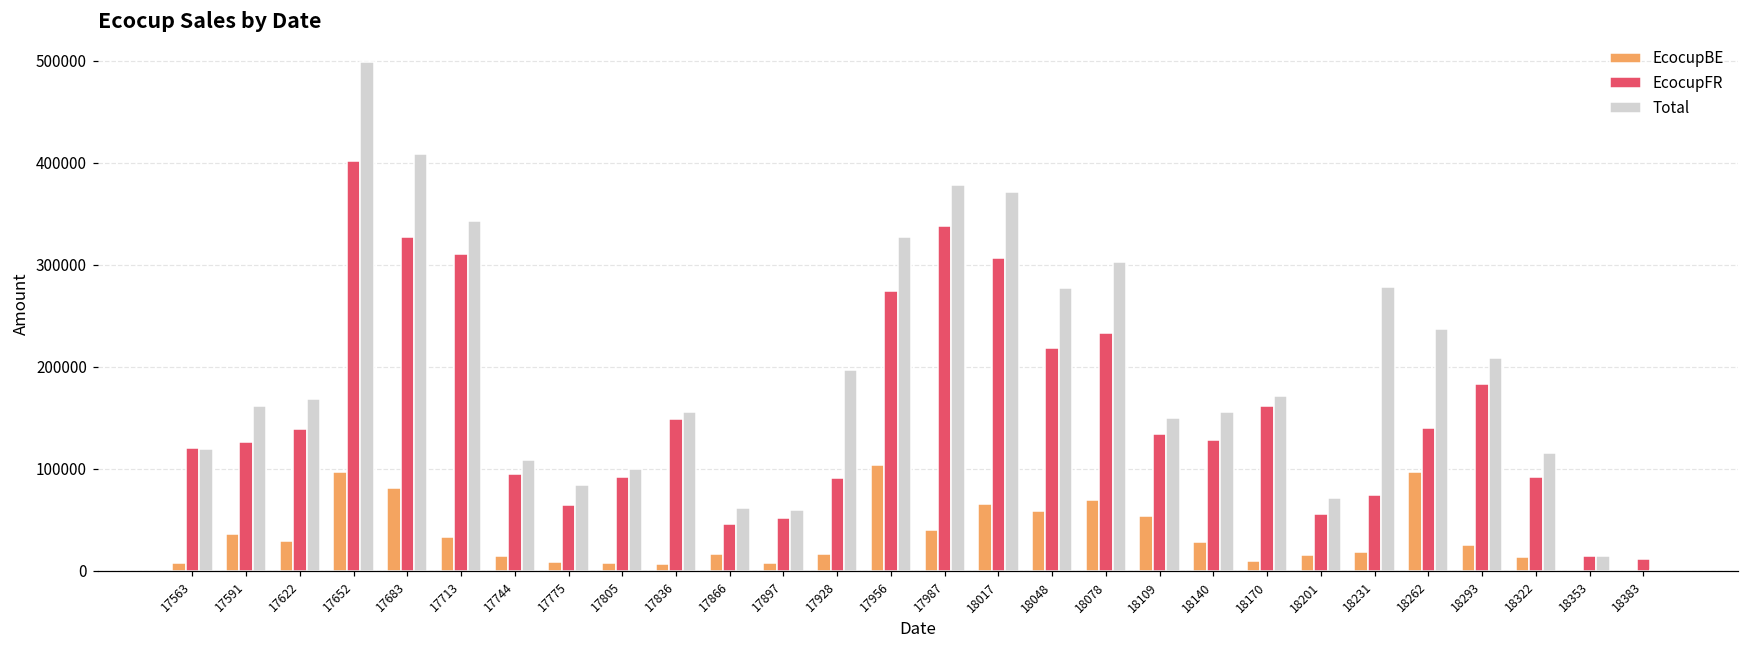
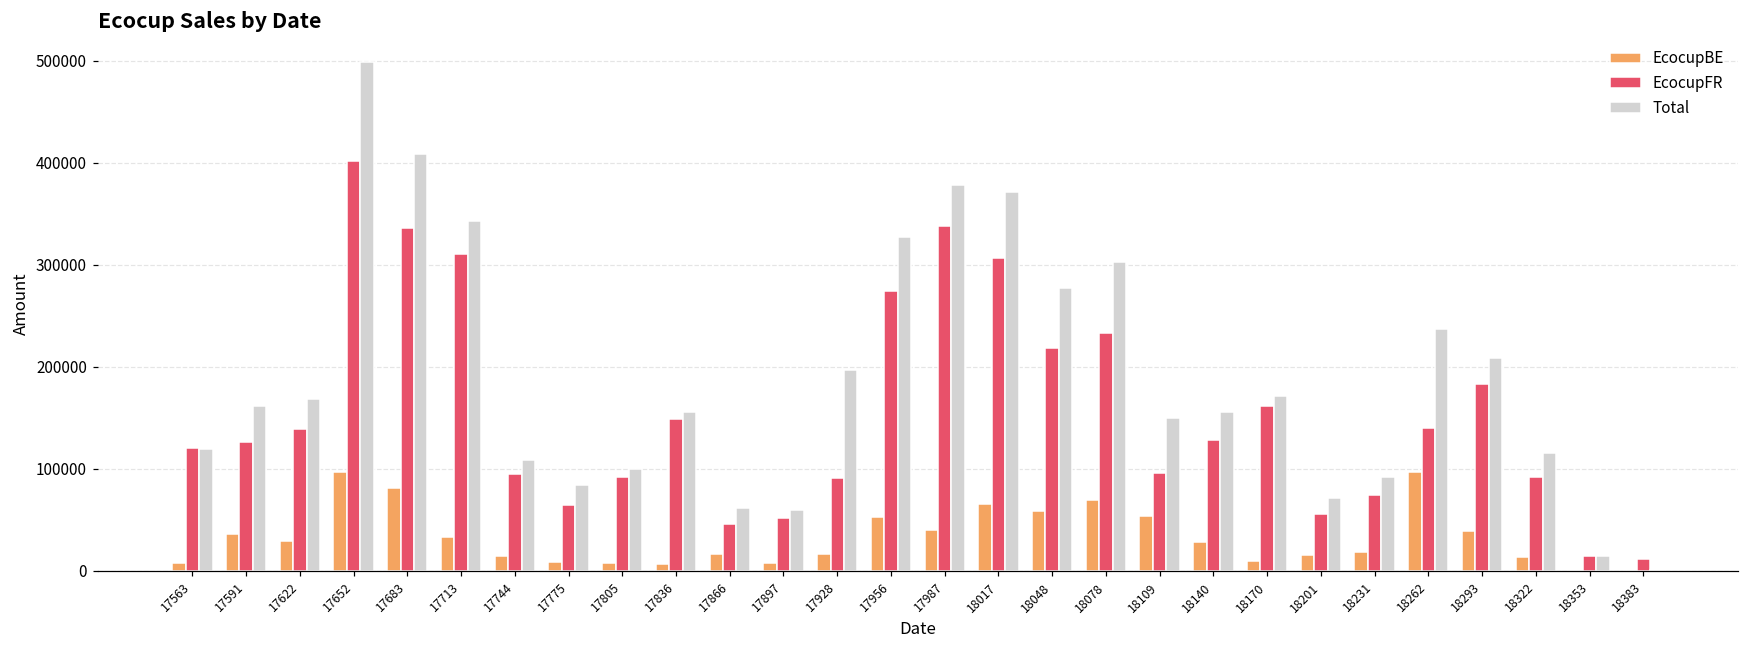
  {
    "EcocupBE": {
      "17563": 10000,
      "17591": 40000,
      "17622": 30000,
      "17652": 100000,
      "17683": 80000,
      "17713": 30000,
      "17744": 10000,
      "17775": 10000,
      "17805": 10000,
      "17836": 10000,
      "17866": 20000,
      "17897": 10000,
      "17928": 20000,
-     "17956": 100000,
+     "17956": 50000,
      "17987": 40000,
      "18017": 70000,
      "18048": 60000,
      "18078": 70000,
      "18109": 50000,
      "18140": 30000,
      "18170": 10000,
      "18201": 20000,
      "18231": 20000,
      "18262": 100000,
-     "18293": 30000,
+     "18293": 40000,
      "18322": 10000,
      "18383": 0
    },
    "EcocupFR": {
      "17563": 120000,
      "17591": 130000,
      "17622": 140000,
      "17652": 400000,
-     "17683": 330000,
+     "17683": 340000,
      "17713": 310000,
      "17744": 100000,
      "17775": 60000,
      "17805": 90000,
      "17836": 150000,
      "17866": 50000,
      "17897": 50000,
      "17928": 90000,
      "17956": 270000,
      "17987": 340000,
      "18017": 310000,
      "18048": 220000,
      "18078": 230000,
-     "18109": 130000,
+     "18109": 100000,
      "18140": 130000,
      "18170": 160000,
      "18201": 60000,
      "18231": 70000,
      "18262": 140000,
      "18293": 180000,
      "18322": 90000,
      "18353": 10000,
      "18383": 10000
    },
    "Total": {
      "17563": 120000,
      "17591": 160000,
      "17622": 170000,
      "17652": 500000,
      "17683": 410000,
      "17713": 340000,
      "17744": 110000,
      "17775": 80000,
      "17805": 100000,
      "17836": 160000,
      "17866": 60000,
      "17897": 60000,
      "17928": 200000,
      "17956": 330000,
      "17987": 380000,
      "18017": 370000,
      "18048": 280000,
      "18078": 300000,
      "18109": 150000,
      "18140": 160000,
      "18170": 170000,
      "18201": 70000,
-     "18231": 280000,
+     "18231": 90000,
      "18262": 240000,
      "18293": 210000,
      "18322": 120000,
      "18353": 10000
    }
  }
